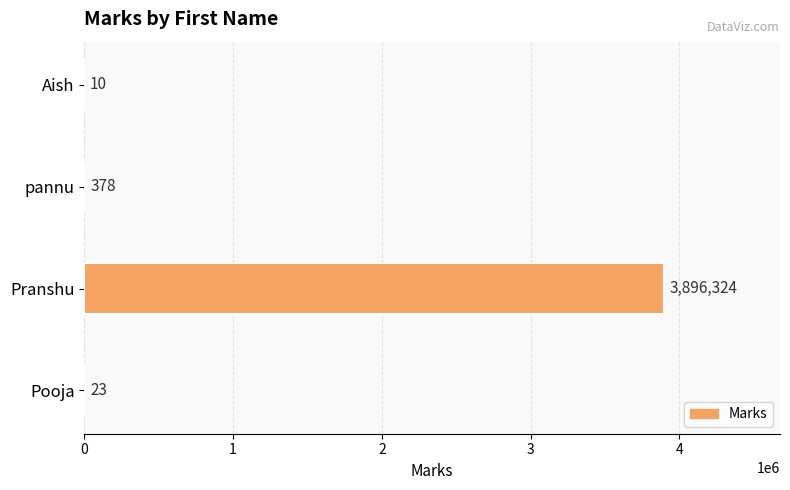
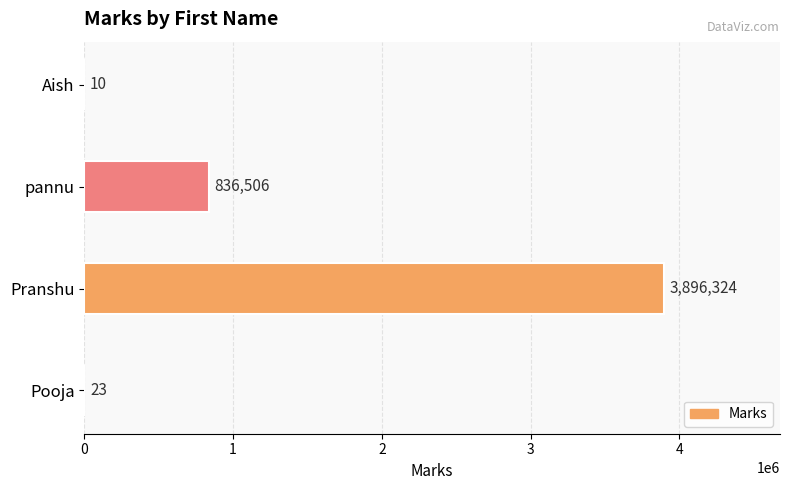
  {
    "Aish": "10",
-   "pannu": "378",
+   "pannu": "836,506",
    "Pranshu": "3,896,324",
    "Pooja": "23"
  }
